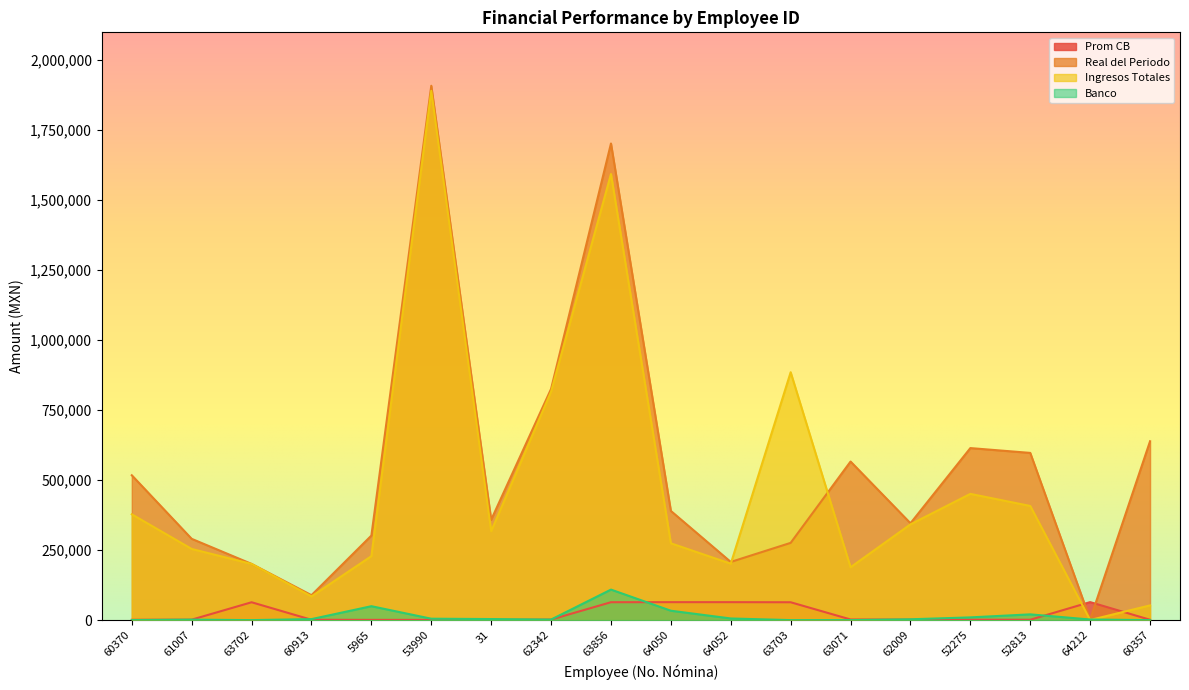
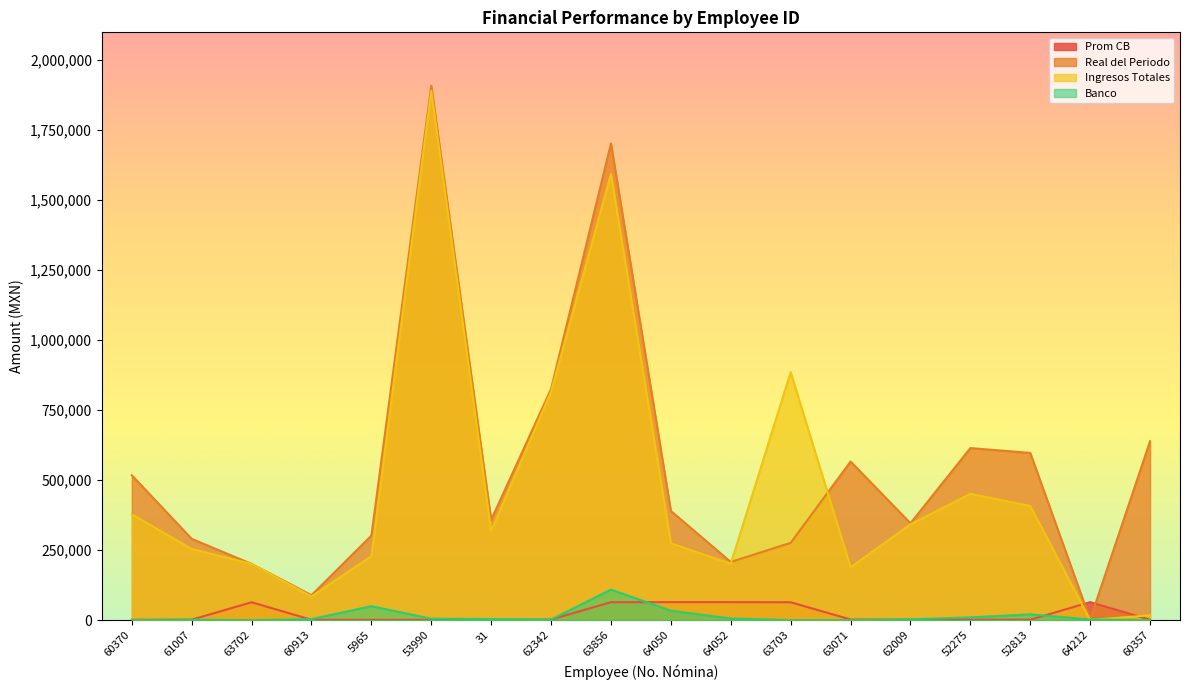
  {
    "Ingresos Totales": {
      "60370": "380,000",
      "61007": "250,000",
      "5965": "230,000",
      "53990": "1,890,000",
      "31": "320,000",
      "62342": "820,000",
      "63856": "1,590,000",
      "64050": "270,000",
      "63703": "880,000",
      "63071": "190,000",
      "52275": "450,000",
      "52813": "410,000",
-     "60357": "50,000"
+     "60357": "20,000"
    },
    "Banco": {
      "63702": "0",
      "5965": "50,000",
      "63856": "110,000",
      "64050": "30,000",
      "64052": "10,000",
      "63703": "0",
      "52813": "20,000"
    }
  }
